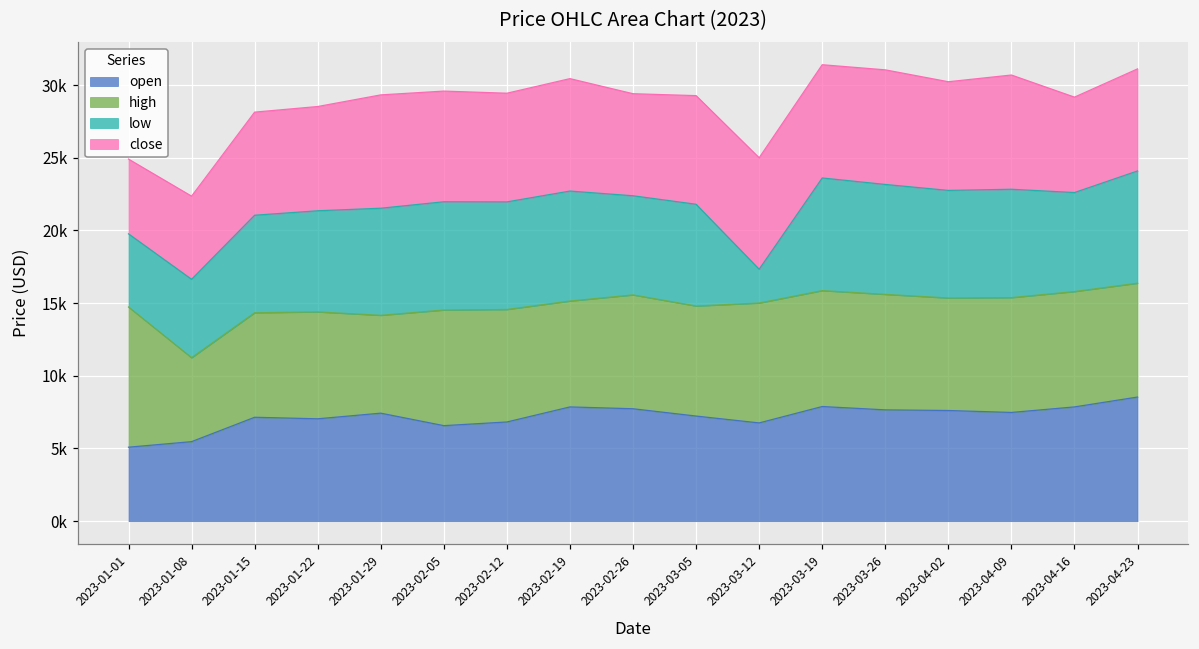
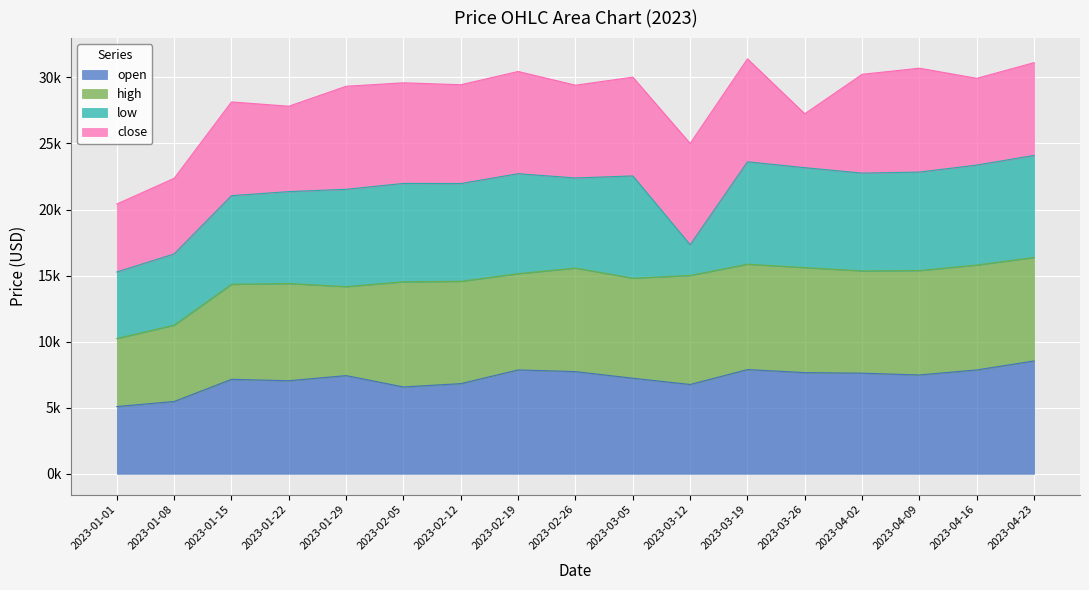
  {
    "open": {
      "2023-01-01": 5100,
      "2023-01-08": 5500,
      "2023-01-15": 7100,
      "2023-01-22": 7000,
      "2023-01-29": 7400,
      "2023-02-05": 6600,
      "2023-02-12": 6800,
      "2023-02-19": 7900,
      "2023-02-26": 7700,
      "2023-03-05": 7200,
      "2023-03-12": 6800,
      "2023-03-19": 7900,
      "2023-03-26": 7700,
      "2023-04-02": 7600,
      "2023-04-09": 7500,
      "2023-04-16": 7900,
      "2023-04-23": 8500
    },
    "high": {
-     "2023-01-01": 9600,
+     "2023-01-01": 5200,
      "2023-01-08": 5800,
      "2023-01-15": 7200,
      "2023-01-22": 7400,
      "2023-01-29": 6700,
      "2023-02-05": 8000,
      "2023-02-12": 7700,
      "2023-02-19": 7300,
      "2023-02-26": 7800,
      "2023-03-05": 7600,
      "2023-03-12": 8200,
      "2023-03-19": 8000,
      "2023-03-26": 7900,
      "2023-04-02": 7700,
      "2023-04-09": 7900,
      "2023-04-16": 7900,
      "2023-04-23": 7800
    },
    "low": {
      "2023-01-01": 5000,
      "2023-01-08": 5400,
      "2023-01-15": 6700,
      "2023-01-22": 7000,
      "2023-01-29": 7400,
      "2023-02-05": 7400,
      "2023-02-12": 7400,
      "2023-02-19": 7600,
      "2023-02-26": 6800,
-     "2023-03-05": 7000,
+     "2023-03-05": 7700,
      "2023-03-12": 2300,
      "2023-03-19": 7800,
      "2023-03-26": 7600,
      "2023-04-02": 7400,
      "2023-04-09": 7500,
-     "2023-04-16": 6800,
+     "2023-04-16": 7600,
      "2023-04-23": 7700
    },
    "close": {
      "2023-01-01": 5100,
      "2023-01-08": 5700,
      "2023-01-15": 7100,
-     "2023-01-22": 7200,
+     "2023-01-22": 6500,
      "2023-01-29": 7800,
      "2023-02-05": 7600,
      "2023-02-12": 7500,
      "2023-02-19": 7700,
      "2023-02-26": 7000,
      "2023-03-05": 7500,
      "2023-03-12": 7700,
      "2023-03-19": 7800,
-     "2023-03-26": 7900,
+     "2023-03-26": 4100,
      "2023-04-02": 7500,
      "2023-04-09": 7900,
      "2023-04-16": 6600,
      "2023-04-23": 7000
    }
  }
